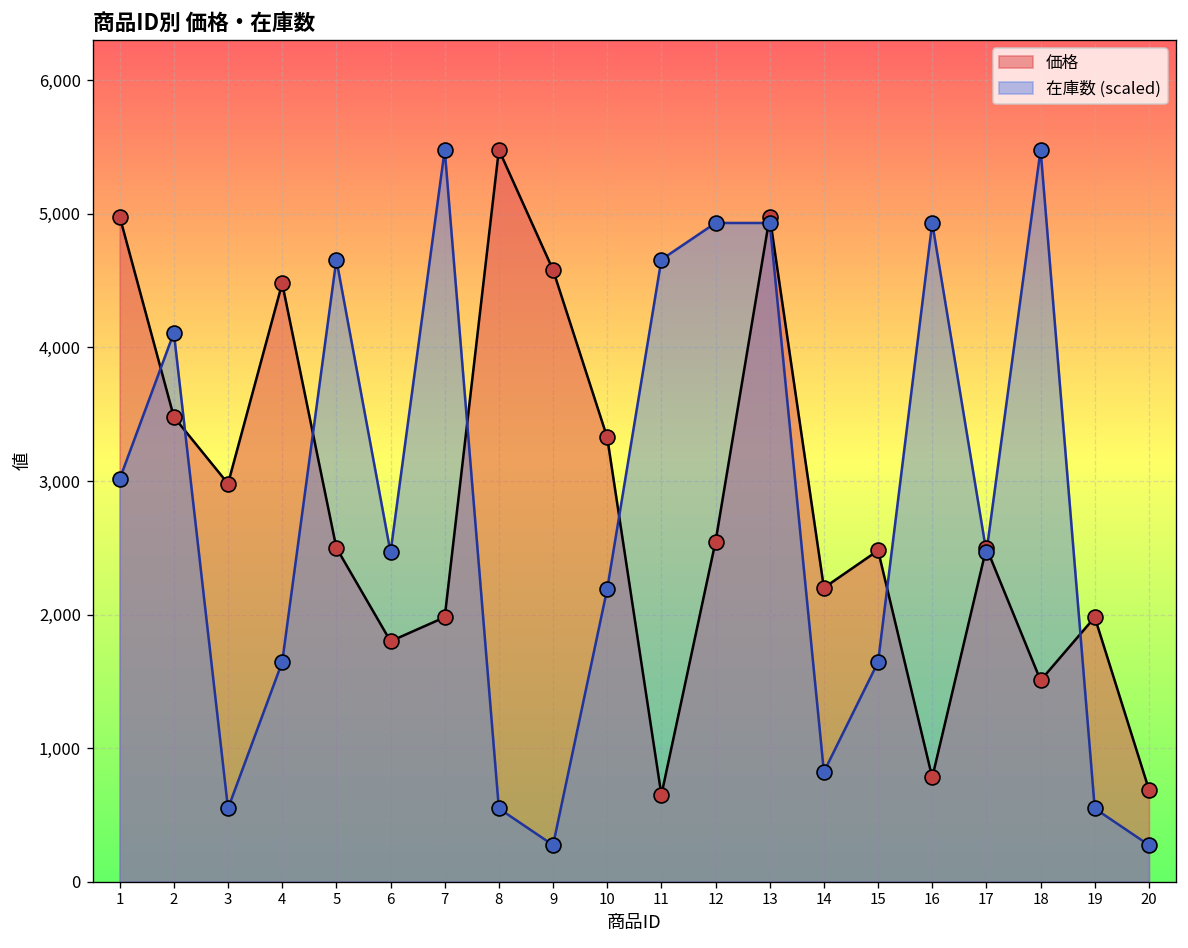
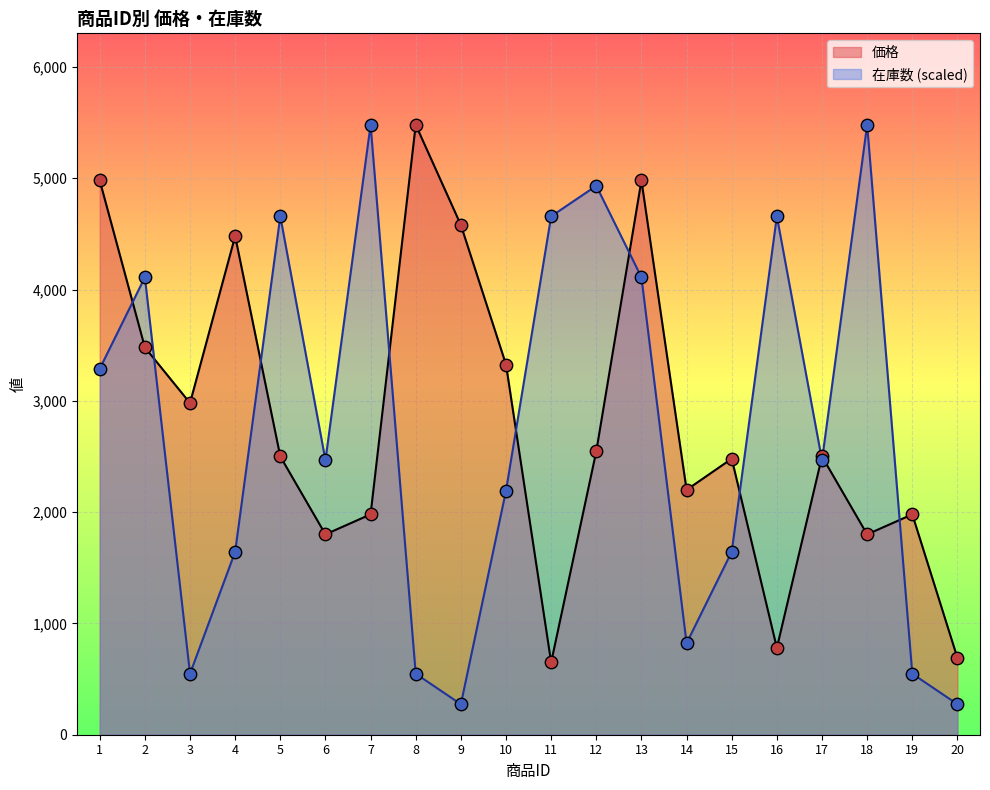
  {
    "価格": {
      "1": "4,980",
      "2": "3,480",
      "3": "2,980",
      "4": "4,480",
      "5": "2,500",
      "6": "1,800",
      "7": "1,980",
      "8": "5,480",
      "9": "4,580",
      "10": "3,330",
      "11": "650",
      "12": "2,550",
      "13": "4,980",
      "14": "2,200",
      "15": "2,480",
      "16": "780",
      "17": "2,500",
-     "18": "1,510",
+     "18": "1,800",
      "19": "1,980",
      "20": "690"
    },
    "在庫数 (scaled)": {
-     "1": "3,010",
+     "1": "3,290",
      "2": "4,110",
      "3": "550",
      "4": "1,640",
      "5": "4,660",
      "6": "2,470",
      "7": "5,480",
      "8": "550",
      "9": "270",
      "10": "2,190",
      "11": "4,660",
      "12": "4,930",
-     "13": "4,930",
+     "13": "4,110",
      "14": "820",
      "15": "1,640",
-     "16": "4,930",
+     "16": "4,660",
      "17": "2,470",
      "18": "5,480",
      "19": "550",
      "20": "270"
    }
  }
